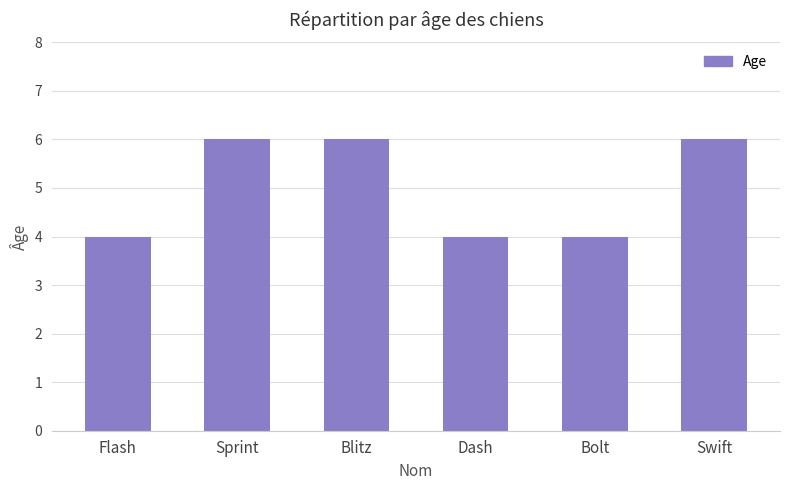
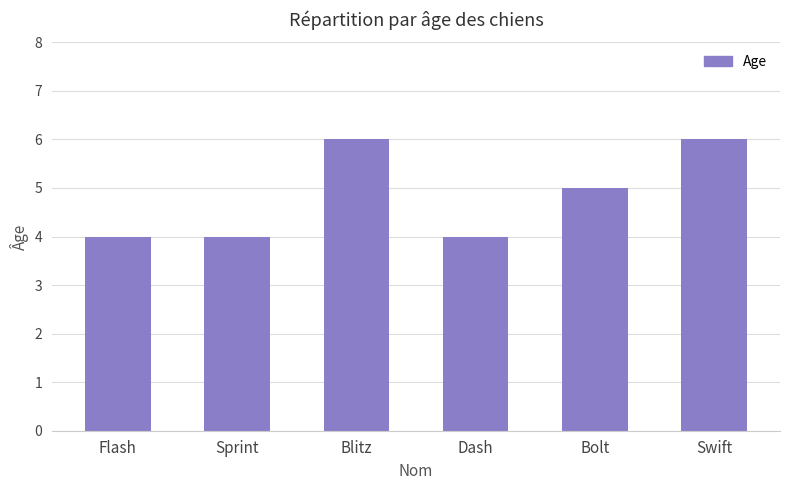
  {
    "Flash": 4,
-   "Sprint": 6,
+   "Sprint": 4,
    "Blitz": 6,
    "Dash": 4,
-   "Bolt": 4,
+   "Bolt": 5,
    "Swift": 6
  }
